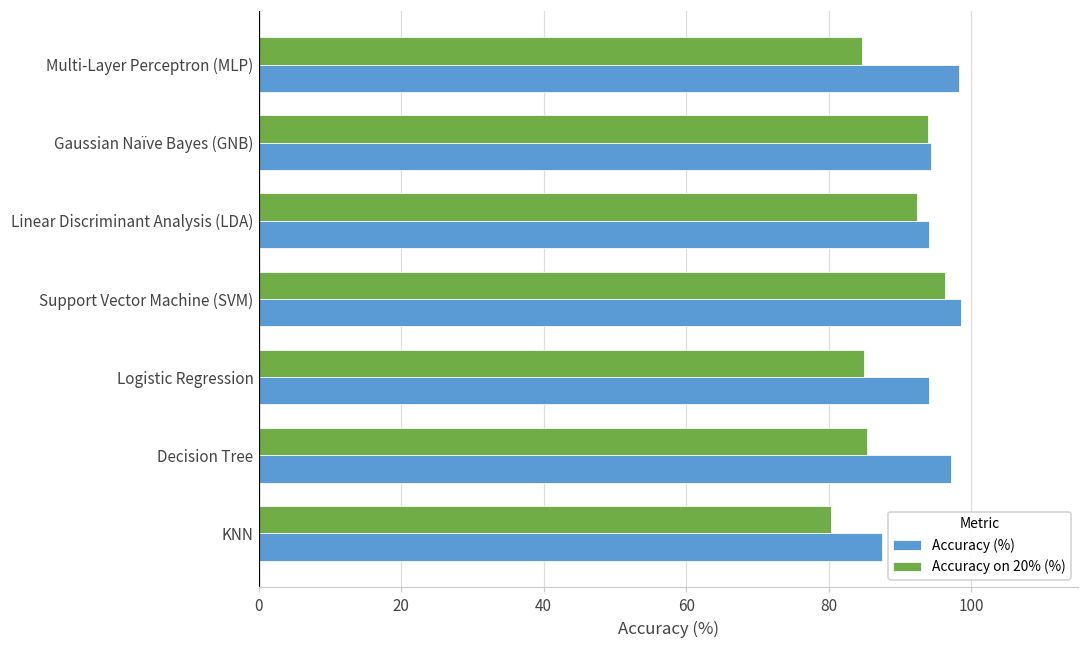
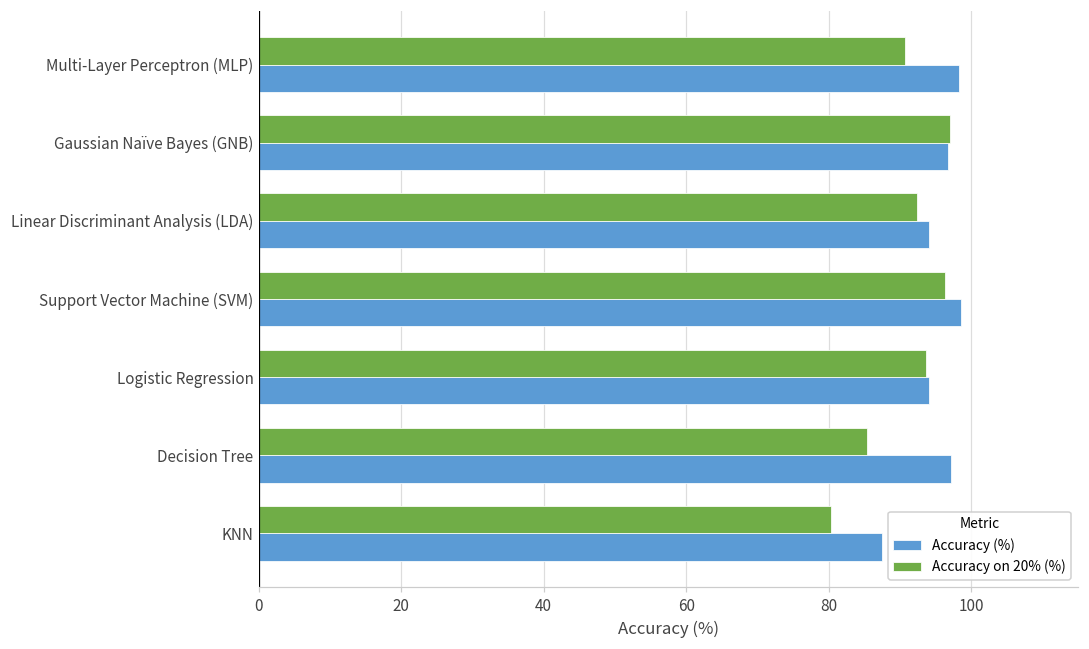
  {
    "Accuracy (%)": {
      "Multi-Layer Perceptron (MLP)": 98,
-     "Gaussian Naïve Bayes (GNB)": 94,
+     "Gaussian Naïve Bayes (GNB)": 97,
      "Linear Discriminant Analysis (LDA)": 94,
      "Support Vector Machine (SVM)": 99,
      "Logistic Regression": 94,
      "Decision Tree": 97,
      "KNN": 87
    },
    "Accuracy on 20% (%)": {
-     "Multi-Layer Perceptron (MLP)": 85,
-     "Gaussian Naïve Bayes (GNB)": 94,
+     "Multi-Layer Perceptron (MLP)": 91,
+     "Gaussian Naïve Bayes (GNB)": 97,
      "Linear Discriminant Analysis (LDA)": 92,
      "Support Vector Machine (SVM)": 96,
-     "Logistic Regression": 85,
+     "Logistic Regression": 94,
      "Decision Tree": 85,
      "KNN": 80
    }
  }
